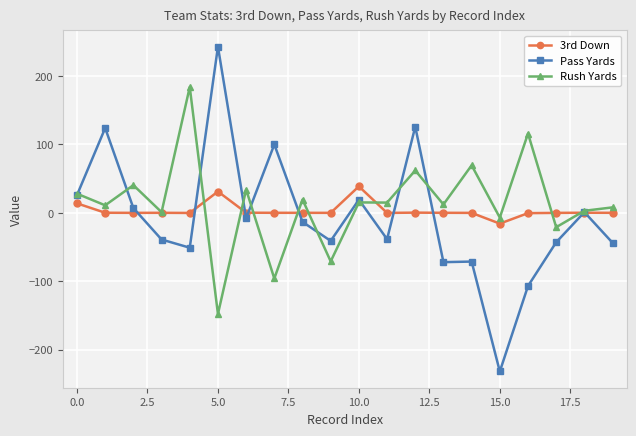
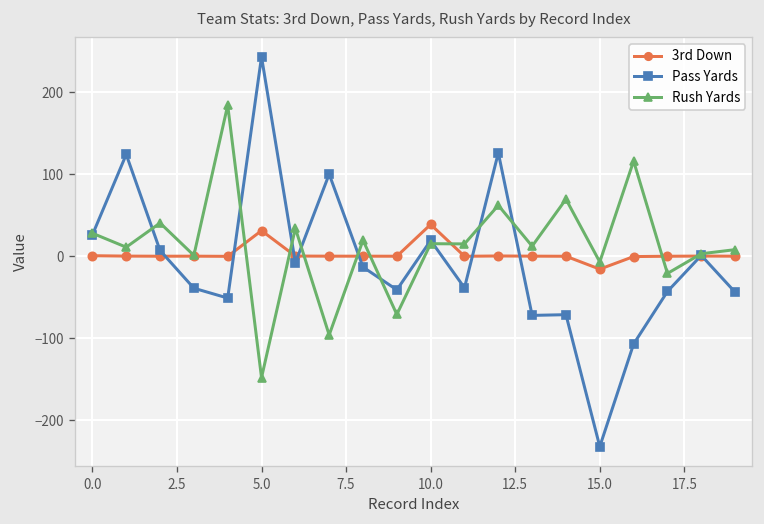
  {
    "3rd Down": {
-     "0.0": 10,
+     "0.0": 0,
      "5.0": 30,
      "10.0": 40,
      "15.0": -20
    },
    "Pass Yards": {
      "5.0": 240,
      "10.0": 20,
      "15.0": -230
    },
    "Rush Yards": {
      "5.0": -150,
      "10.0": 20,
      "15.0": -10
    }
  }
